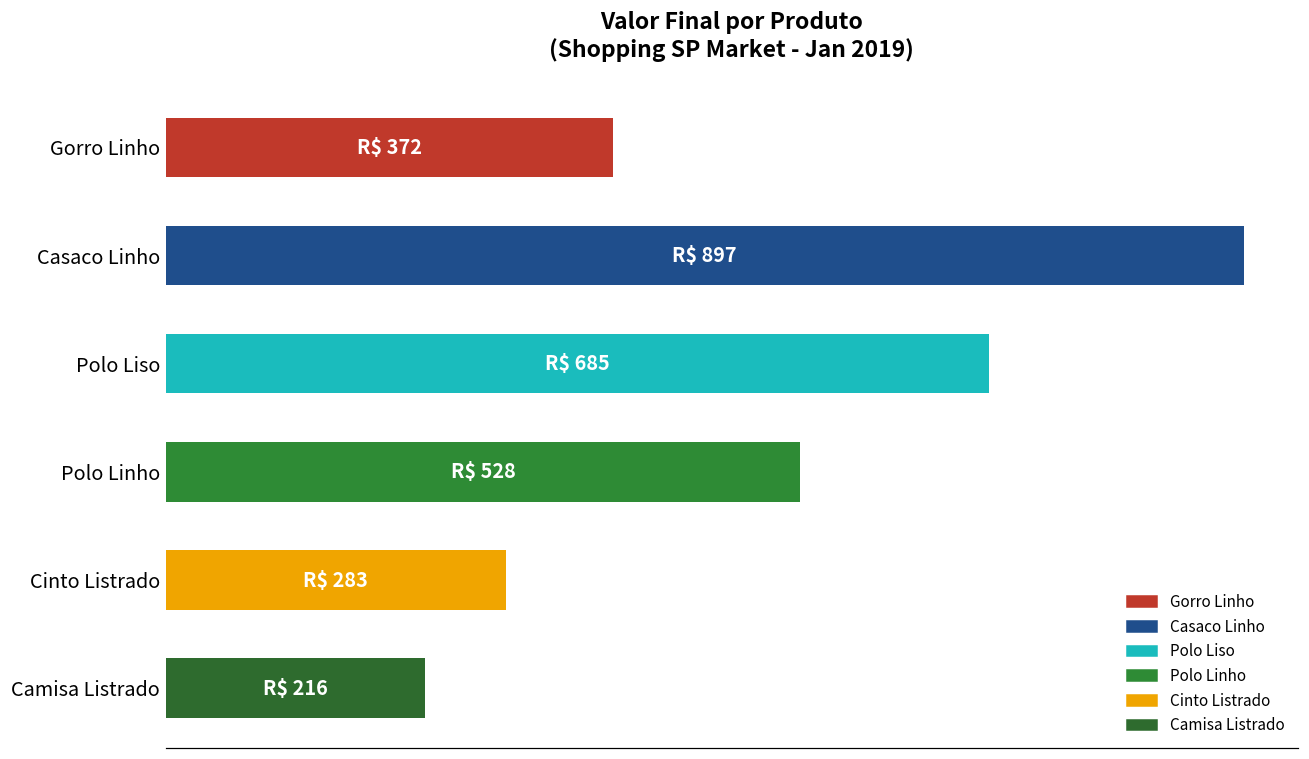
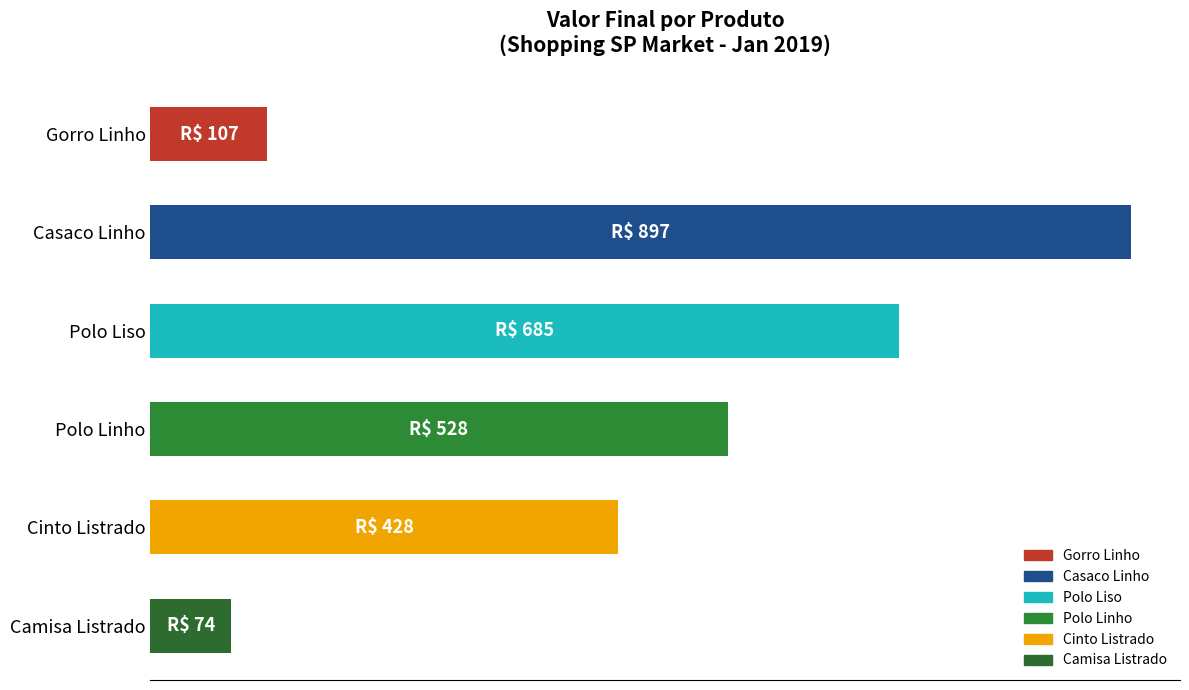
  {
-   "Gorro Linho": 372,
+   "Gorro Linho": 107,
    "Casaco Linho": 897,
    "Polo Liso": 685,
    "Polo Linho": 528,
-   "Cinto Listrado": 283,
-   "Camisa Listrado": 216
+   "Cinto Listrado": 428,
+   "Camisa Listrado": 74
  }
